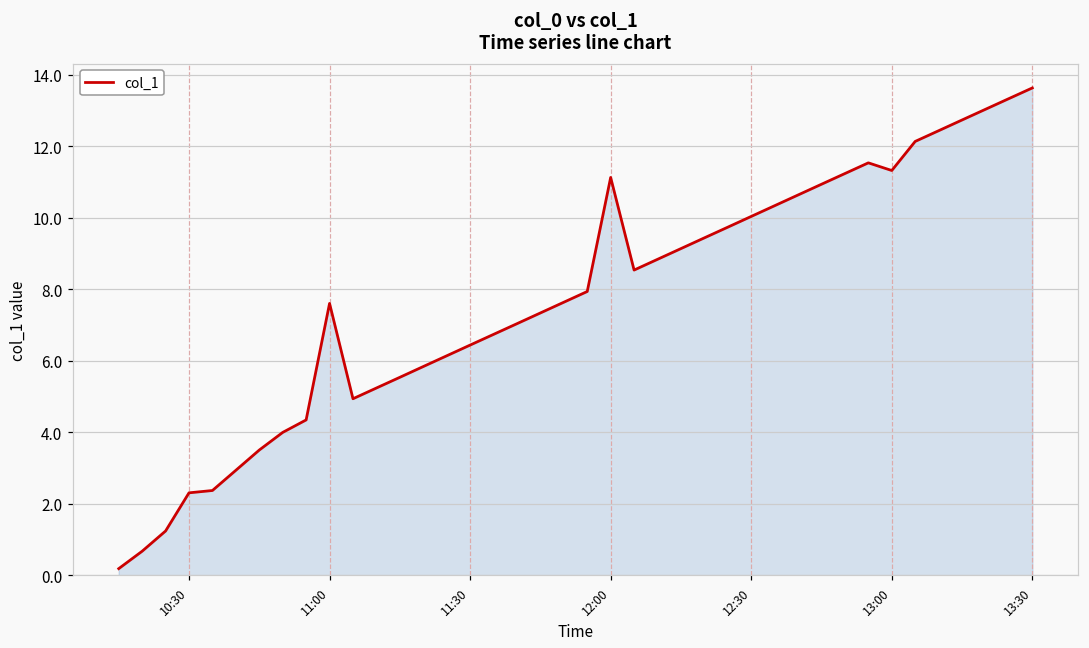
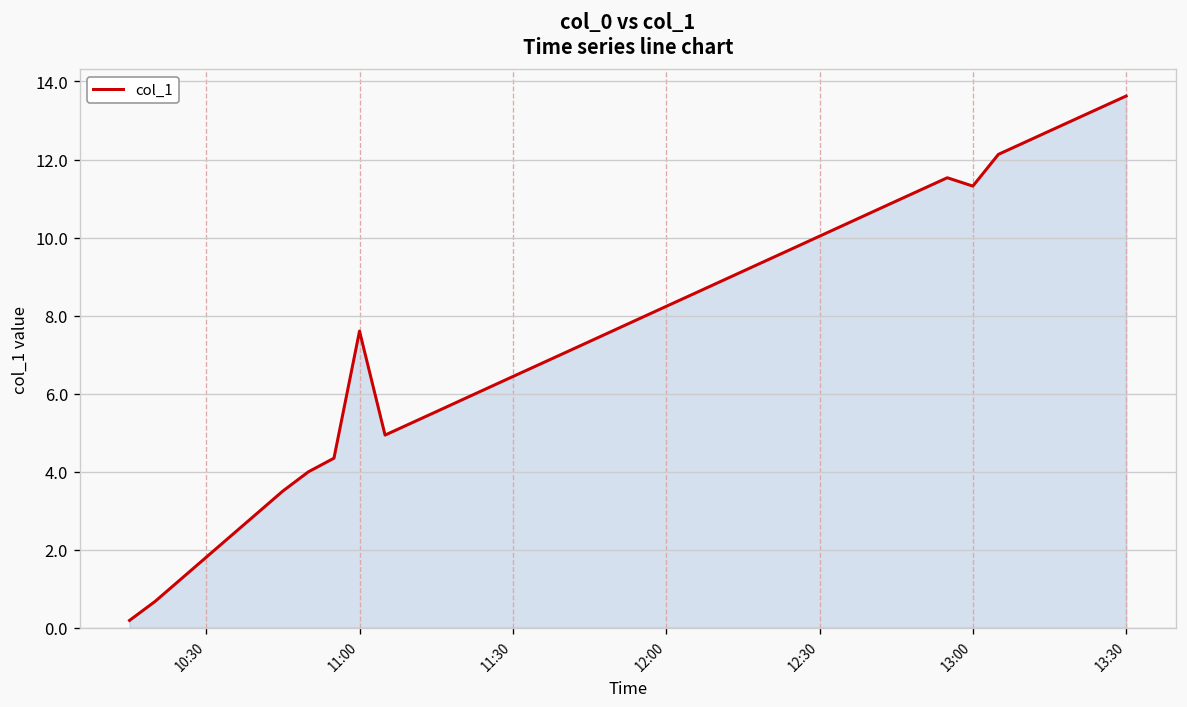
  {
-   "10:30": 2.3,
+   "10:30": 1.8,
    "11:00": 7.6,
    "11:30": 6.4,
-   "12:00": 11.1,
+   "12:00": 8.2,
    "12:30": 10.0,
    "13:00": 11.3,
    "13:30": 13.6
  }
